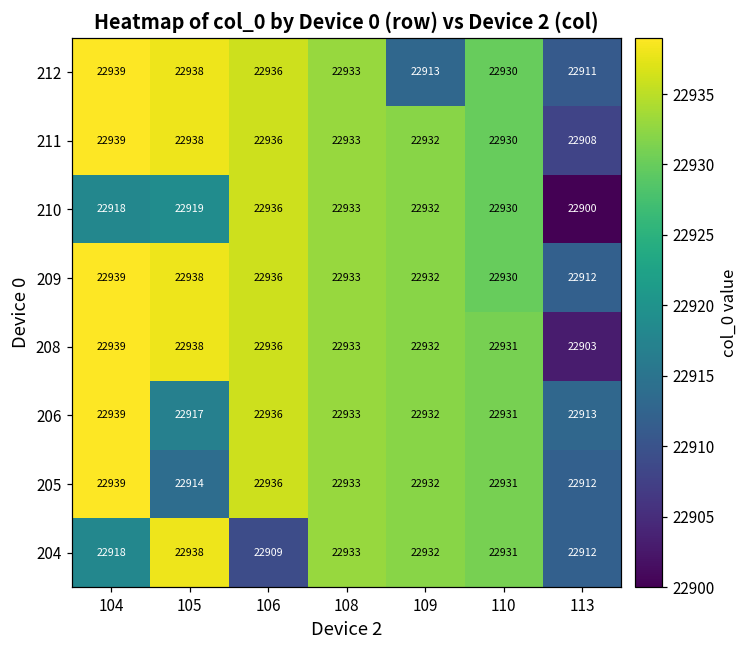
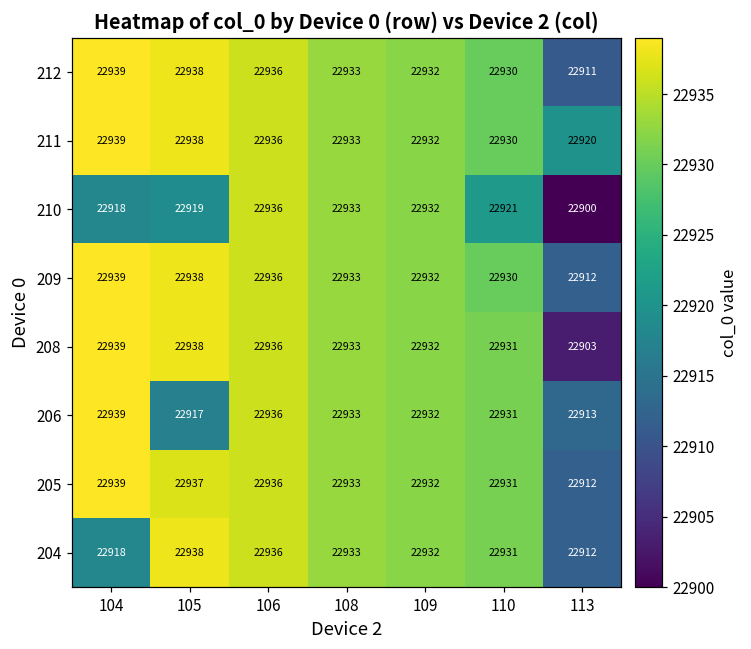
  {
    "212": {
      "104": 22939,
      "105": 22938,
      "106": 22936,
      "108": 22933,
-     "109": 22913,
+     "109": 22932,
      "110": 22930,
      "113": 22911
    },
    "211": {
      "104": 22939,
      "105": 22938,
      "106": 22936,
      "108": 22933,
      "109": 22932,
      "110": 22930,
-     "113": 22908
+     "113": 22920
    },
    "210": {
      "104": 22918,
      "105": 22919,
      "106": 22936,
      "108": 22933,
      "109": 22932,
-     "110": 22930,
+     "110": 22921,
      "113": 22900
    },
    "209": {
      "104": 22939,
      "105": 22938,
      "106": 22936,
      "108": 22933,
      "109": 22932,
      "110": 22930,
      "113": 22912
    },
    "208": {
      "104": 22939,
      "105": 22938,
      "106": 22936,
      "108": 22933,
      "109": 22932,
      "110": 22931,
      "113": 22903
    },
    "206": {
      "104": 22939,
      "105": 22917,
      "106": 22936,
      "108": 22933,
      "109": 22932,
      "110": 22931,
      "113": 22913
    },
    "205": {
      "104": 22939,
-     "105": 22914,
+     "105": 22937,
      "106": 22936,
      "108": 22933,
      "109": 22932,
      "110": 22931,
      "113": 22912
    },
    "204": {
      "104": 22918,
      "105": 22938,
-     "106": 22909,
+     "106": 22936,
      "108": 22933,
      "109": 22932,
      "110": 22931,
      "113": 22912
    }
  }
